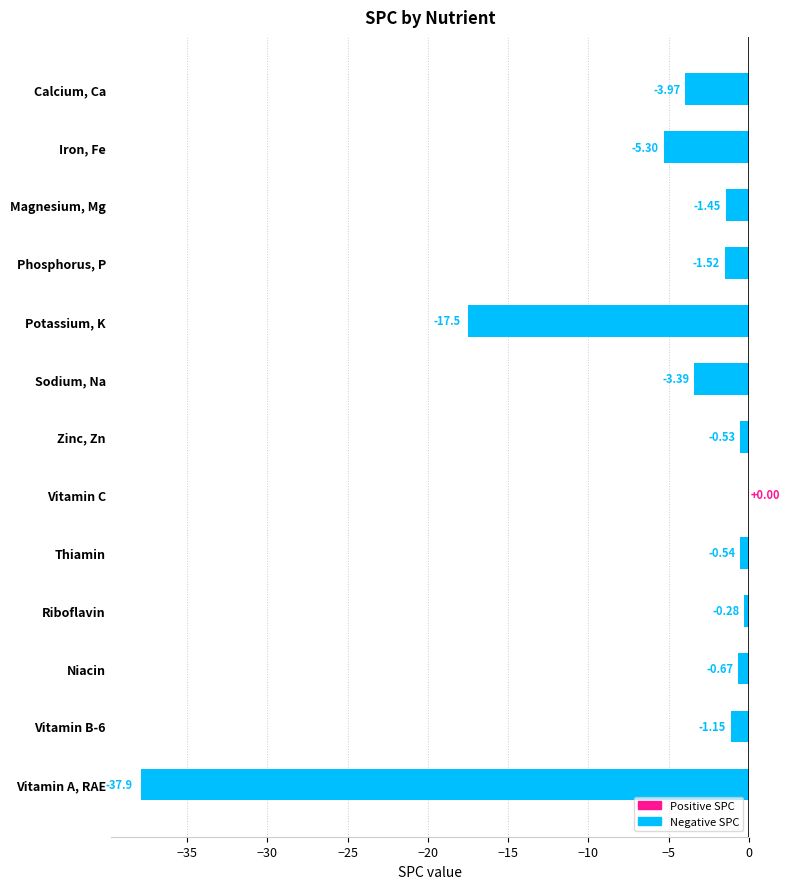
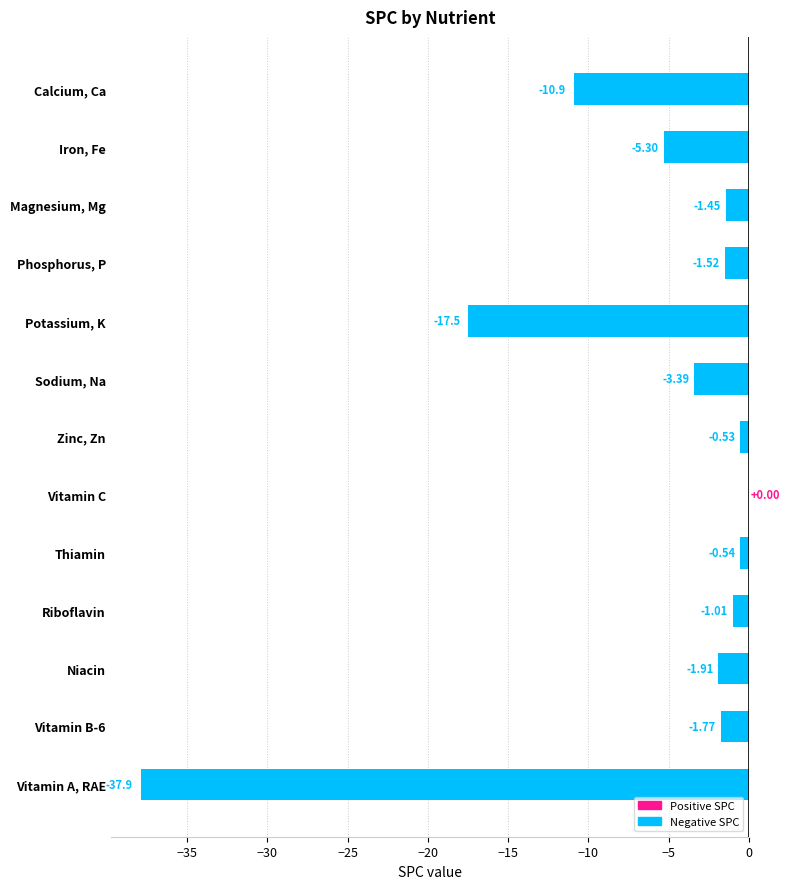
  {
-   "Calcium, Ca": "-3.97",
+   "Calcium, Ca": "-10.9",
    "Iron, Fe": "-5.30",
    "Magnesium, Mg": "-1.45",
    "Phosphorus, P": "-1.52",
    "Potassium, K": "-17.5",
    "Sodium, Na": "-3.39",
    "Zinc, Zn": "-0.53",
    "Vitamin C": "+0.00",
    "Thiamin": "-0.54",
-   "Riboflavin": "-0.28",
-   "Niacin": "-0.67",
-   "Vitamin B-6": "-1.15",
+   "Riboflavin": "-1.01",
+   "Niacin": "-1.91",
+   "Vitamin B-6": "-1.77",
    "Vitamin A, RAE": "-37.9"
  }
